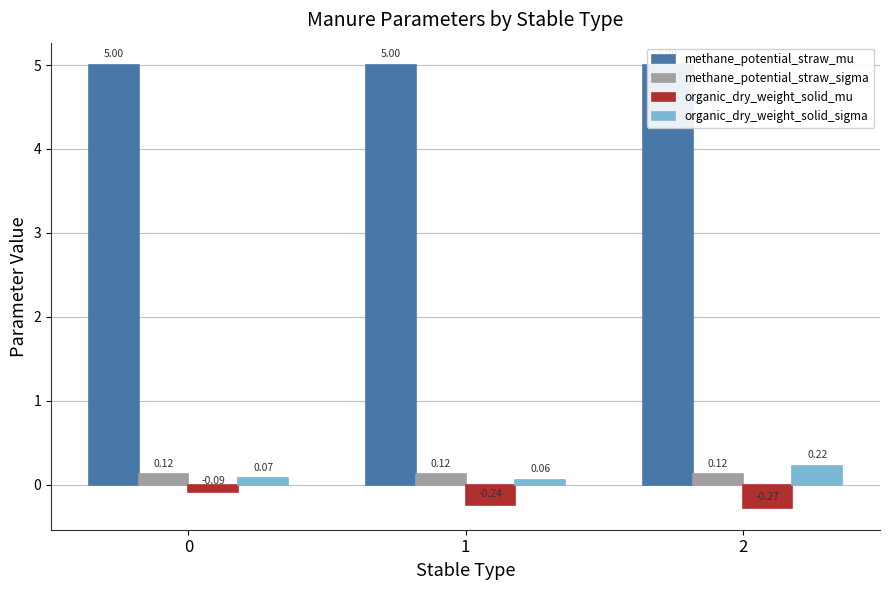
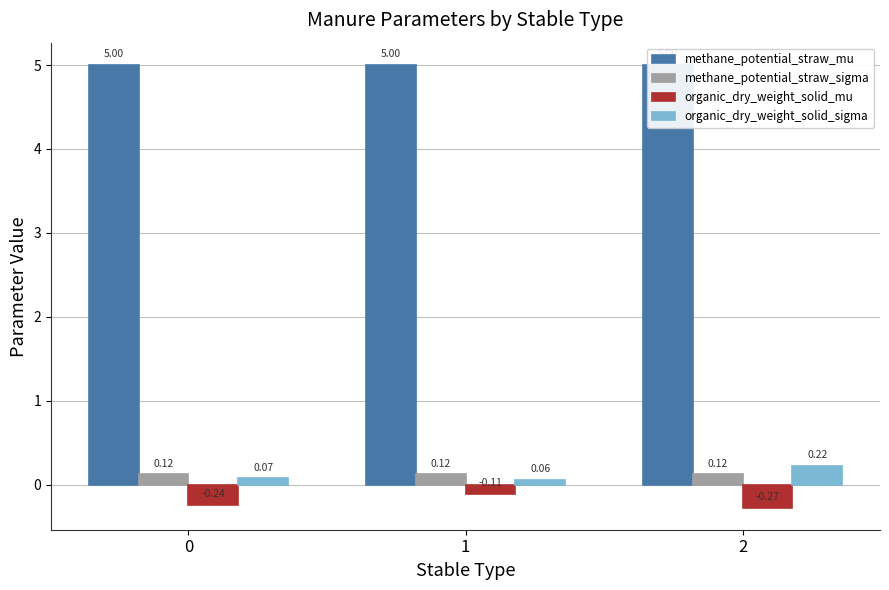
  {
    "methane_potential_straw_mu": {
      "0": 5.00,
      "1": 5.00
    },
    "methane_potential_straw_sigma": {
      "0": 0.12,
      "1": 0.12,
      "2": 0.12
    },
    "organic_dry_weight_solid_mu": {
-     "0": -0.09,
-     "1": -0.24,
+     "0": -0.24,
+     "1": -0.11,
      "2": -0.27
    },
    "organic_dry_weight_solid_sigma": {
      "0": 0.07,
      "1": 0.06,
      "2": 0.22
    }
  }
